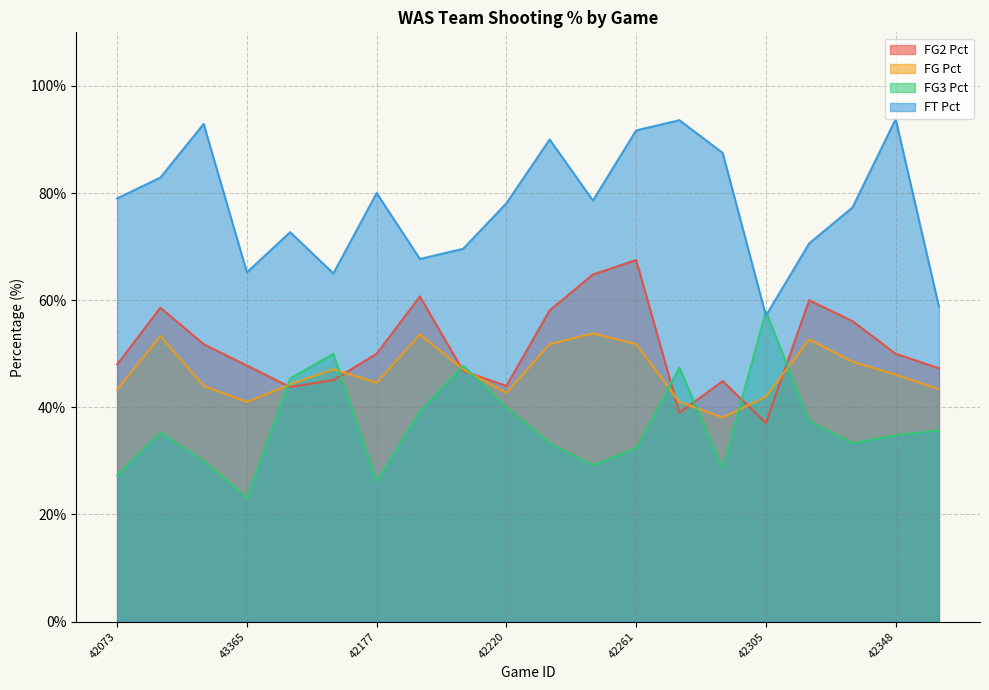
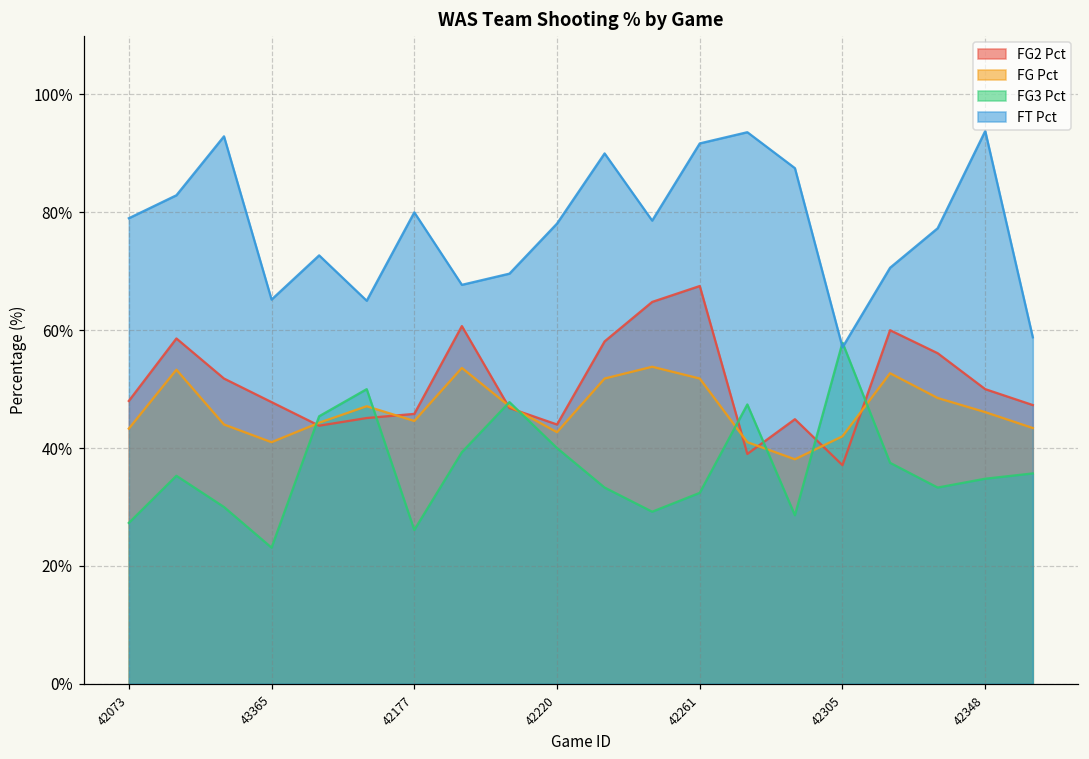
  {
    "FG2 Pct": {
      "42073": "48%",
      "43365": "48%",
-     "42177": "50%",
+     "42177": "46%",
      "42220": "44%",
      "42261": "68%",
      "42305": "37%",
      "42348": "50%"
    },
    "FG Pct": {
      "42073": "43%",
      "43365": "41%",
      "42177": "45%",
      "42220": "43%",
      "42261": "52%",
      "42305": "42%",
      "42348": "46%"
    },
    "FG3 Pct": {
      "42073": "27%",
      "43365": "23%",
      "42177": "26%",
      "42220": "40%",
      "42261": "32%",
      "42305": "58%",
      "42348": "35%"
    },
    "FT Pct": {
      "42073": "79%",
      "43365": "65%",
      "42177": "80%",
      "42220": "78%",
      "42261": "92%",
      "42305": "57%"
    }
  }
